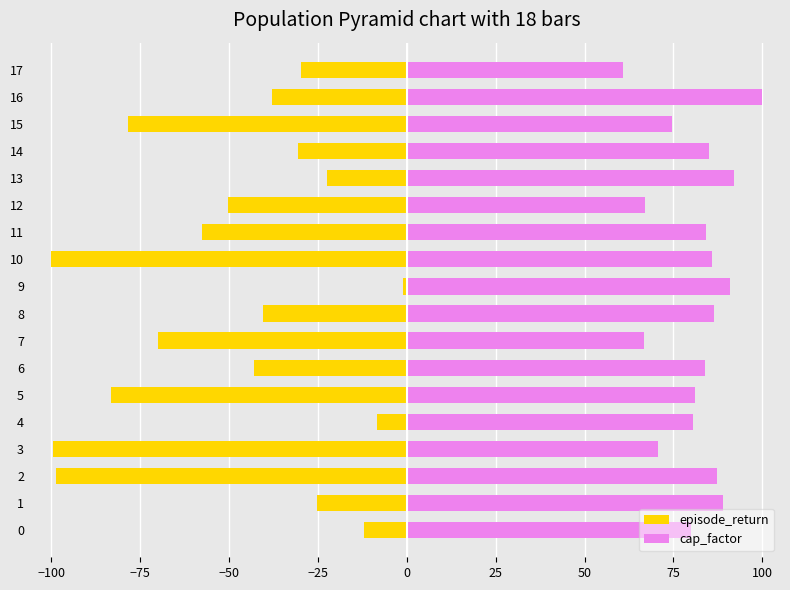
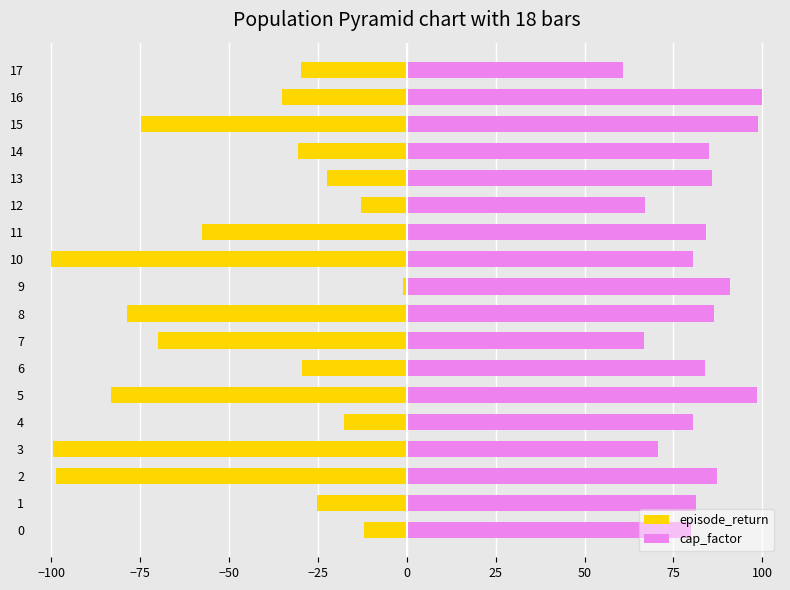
  {
    "episode_return": {
      "17": -30,
-     "16": -38,
-     "15": -79,
+     "16": -35,
+     "15": -75,
      "14": -31,
      "13": -23,
-     "12": -50,
+     "12": -13,
      "11": -58,
      "10": -100,
      "9": -1,
-     "8": -40,
+     "8": -79,
      "7": -70,
-     "6": -43,
+     "6": -29,
      "5": -83,
-     "4": -8,
+     "4": -18,
      "3": -100,
      "2": -99,
      "1": -25,
      "0": -12
    },
    "cap_factor": {
      "17": 61,
      "16": 100,
-     "15": 75,
+     "15": 99,
      "14": 85,
-     "13": 92,
+     "13": 86,
      "12": 67,
      "11": 84,
-     "10": 86,
+     "10": 81,
      "9": 91,
      "8": 86,
      "7": 67,
      "6": 84,
-     "5": 81,
+     "5": 99,
      "4": 81,
      "3": 71,
      "2": 87,
-     "1": 89
+     "1": 81
    }
  }
